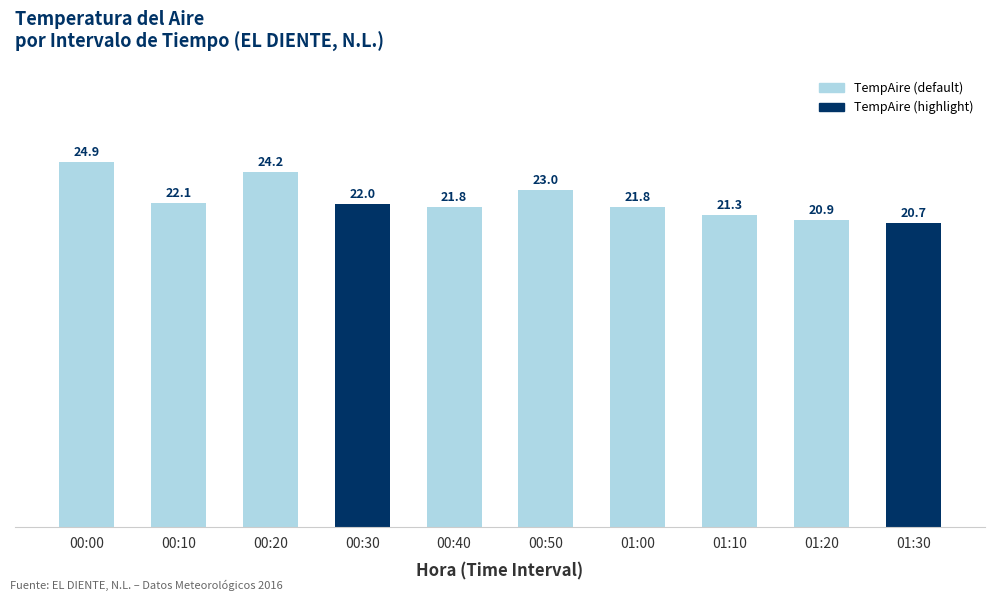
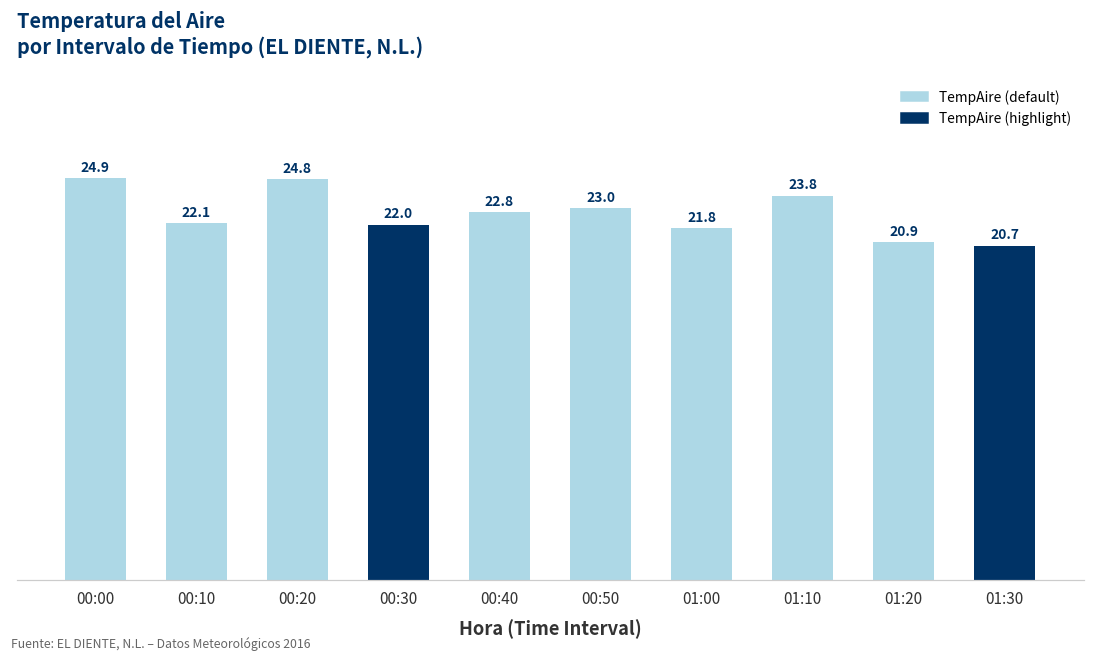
  {
    "00:00": 24.9,
    "00:10": 22.1,
-   "00:20": 24.2,
+   "00:20": 24.8,
    "00:30": 22.0,
-   "00:40": 21.8,
+   "00:40": 22.8,
    "00:50": 23.0,
    "01:00": 21.8,
-   "01:10": 21.3,
+   "01:10": 23.8,
    "01:20": 20.9,
    "01:30": 20.7
  }
